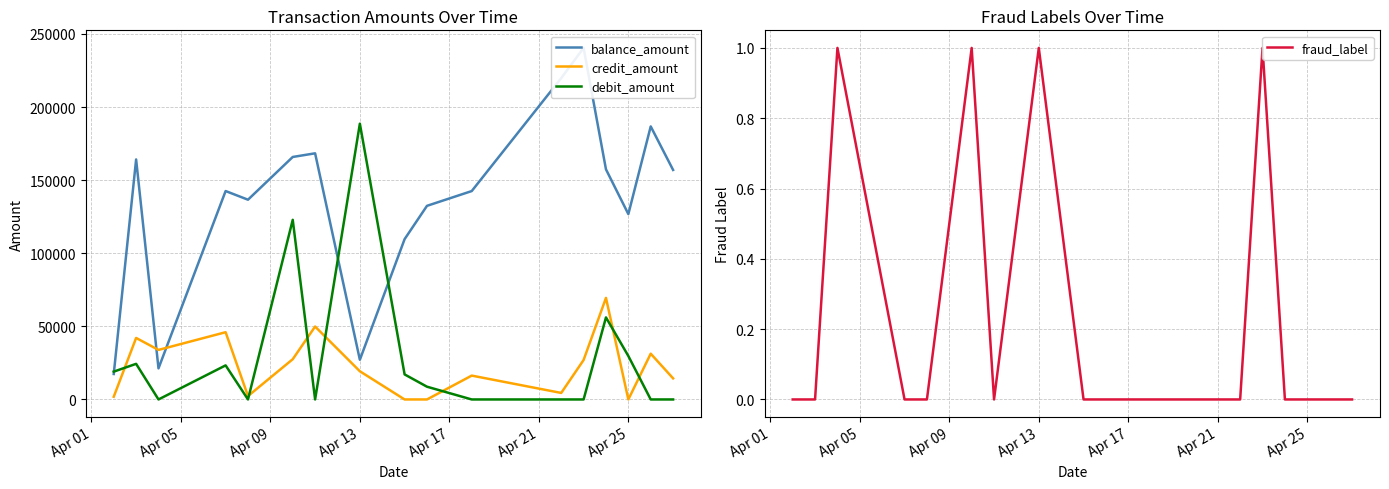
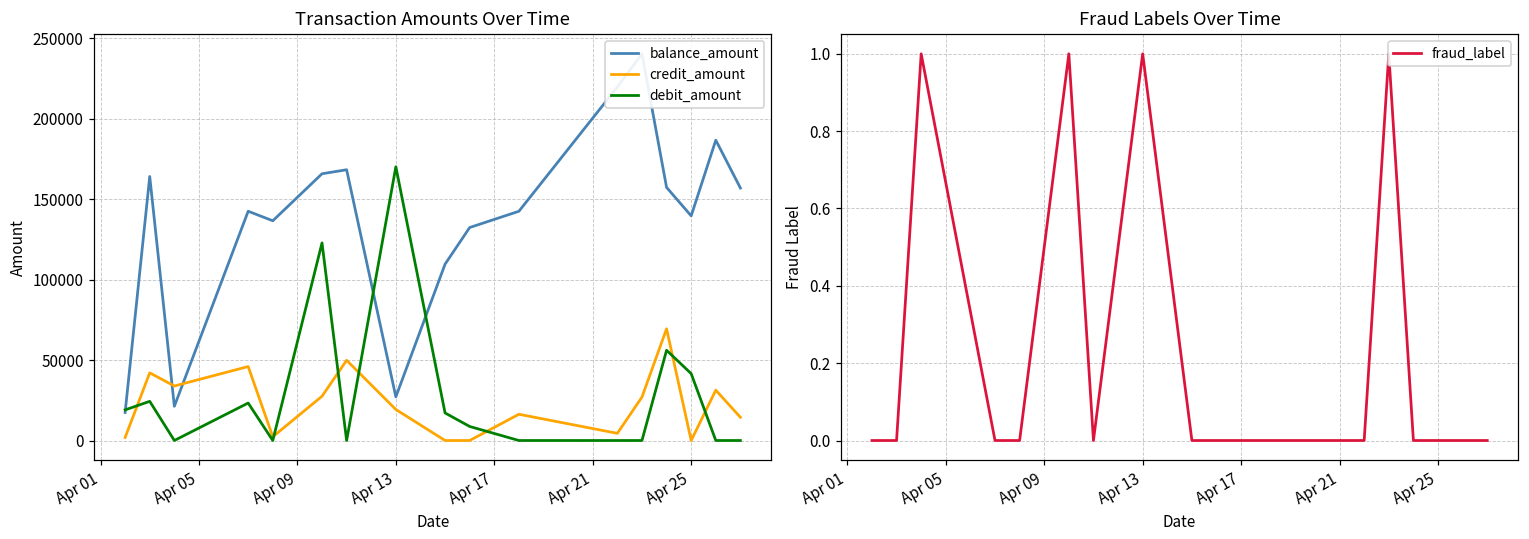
  {
    "Transaction Amounts Over Time": {
      "balance_amount": {
        "Apr 13": 27000,
-       "Apr 25": 127000
+       "Apr 25": 140000
      },
      "credit_amount": {
        "Apr 13": 19000,
        "Apr 25": 0
      },
      "debit_amount": {
-       "Apr 13": 189000,
-       "Apr 25": 30000
+       "Apr 13": 170000,
+       "Apr 25": 42000
      }
    },
    "Fraud Labels Over Time": {
      "Apr 13": 1.00,
      "Apr 25": 0.00
    }
  }
